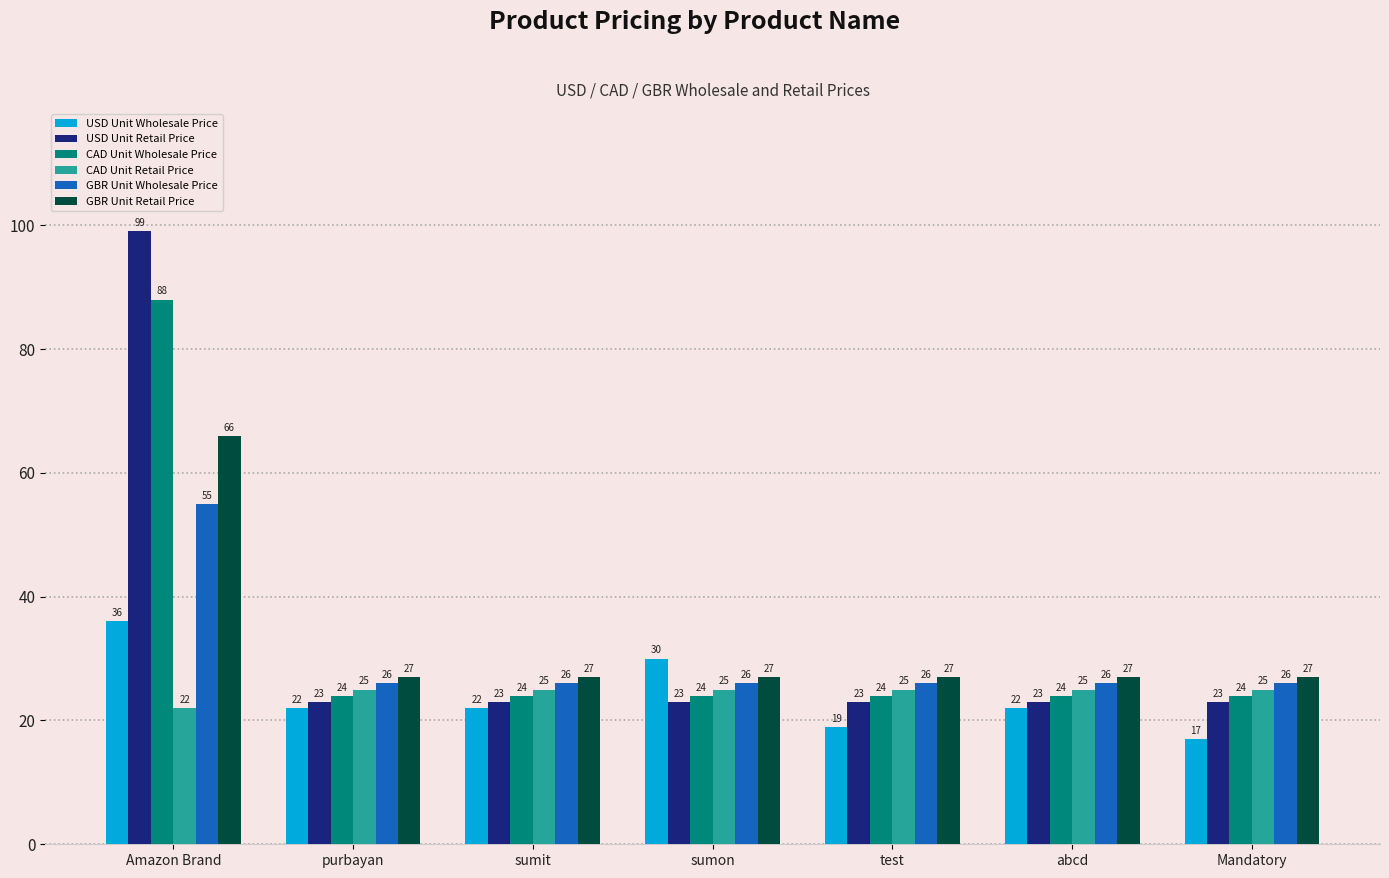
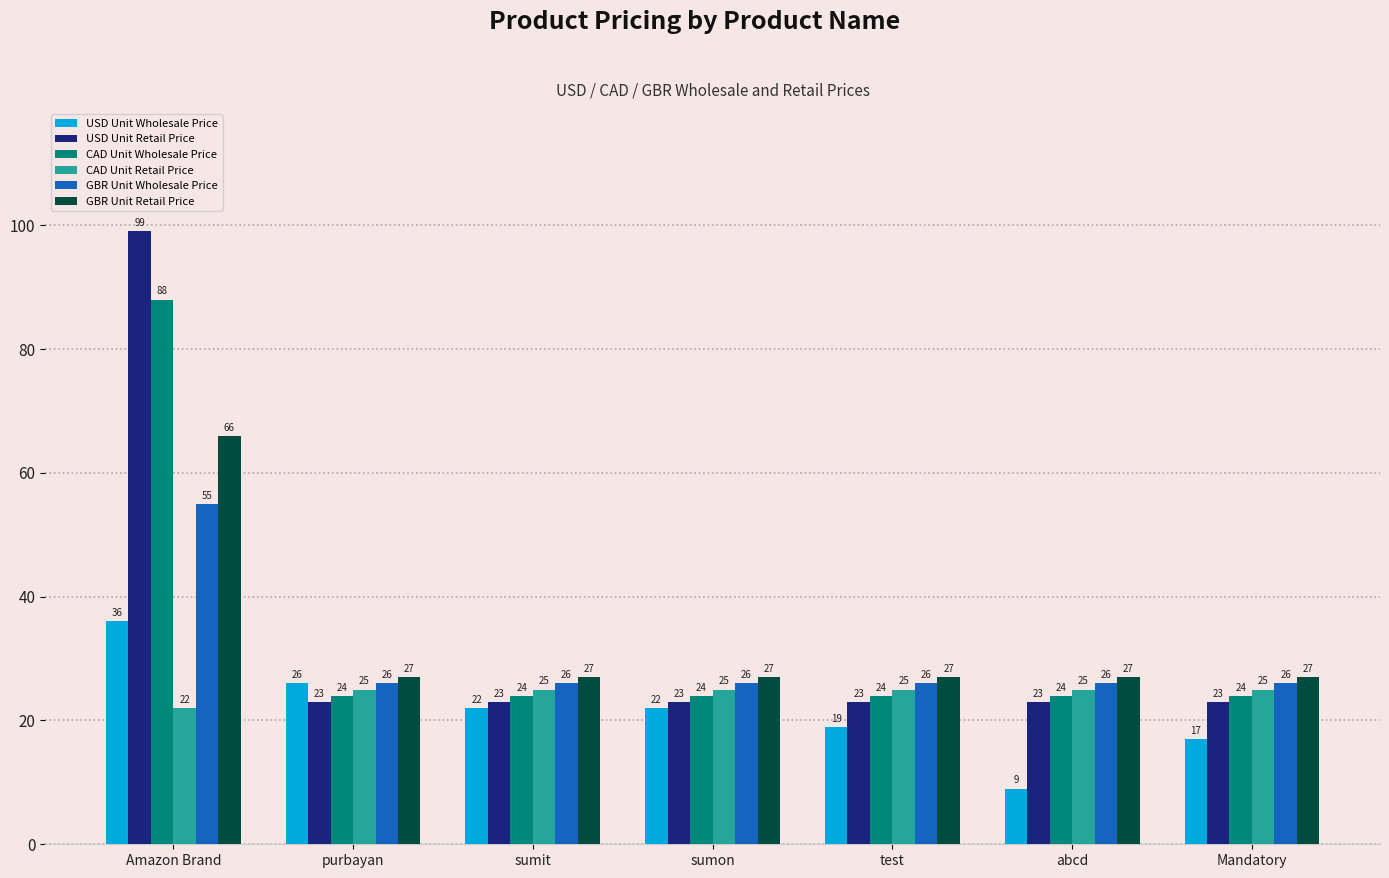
  {
    "USD Unit Wholesale Price": {
      "Amazon Brand": 36,
-     "purbayan": 22,
+     "purbayan": 26,
      "sumit": 22,
-     "sumon": 30,
+     "sumon": 22,
      "test": 19,
-     "abcd": 22,
+     "abcd": 9,
      "Mandatory": 17
    },
    "USD Unit Retail Price": {
      "Amazon Brand": 99,
      "purbayan": 23,
      "sumit": 23,
      "sumon": 23,
      "test": 23,
      "abcd": 23,
      "Mandatory": 23
    },
    "GBR Unit Wholesale Price": {
      "Amazon Brand": 55,
      "purbayan": 26,
      "sumit": 26,
      "sumon": 26,
      "test": 26,
      "abcd": 26,
      "Mandatory": 26
    },
    "GBR Unit Retail Price": {
      "Amazon Brand": 66,
      "purbayan": 27,
      "sumit": 27,
      "sumon": 27,
      "test": 27,
      "abcd": 27,
      "Mandatory": 27
    }
  }
